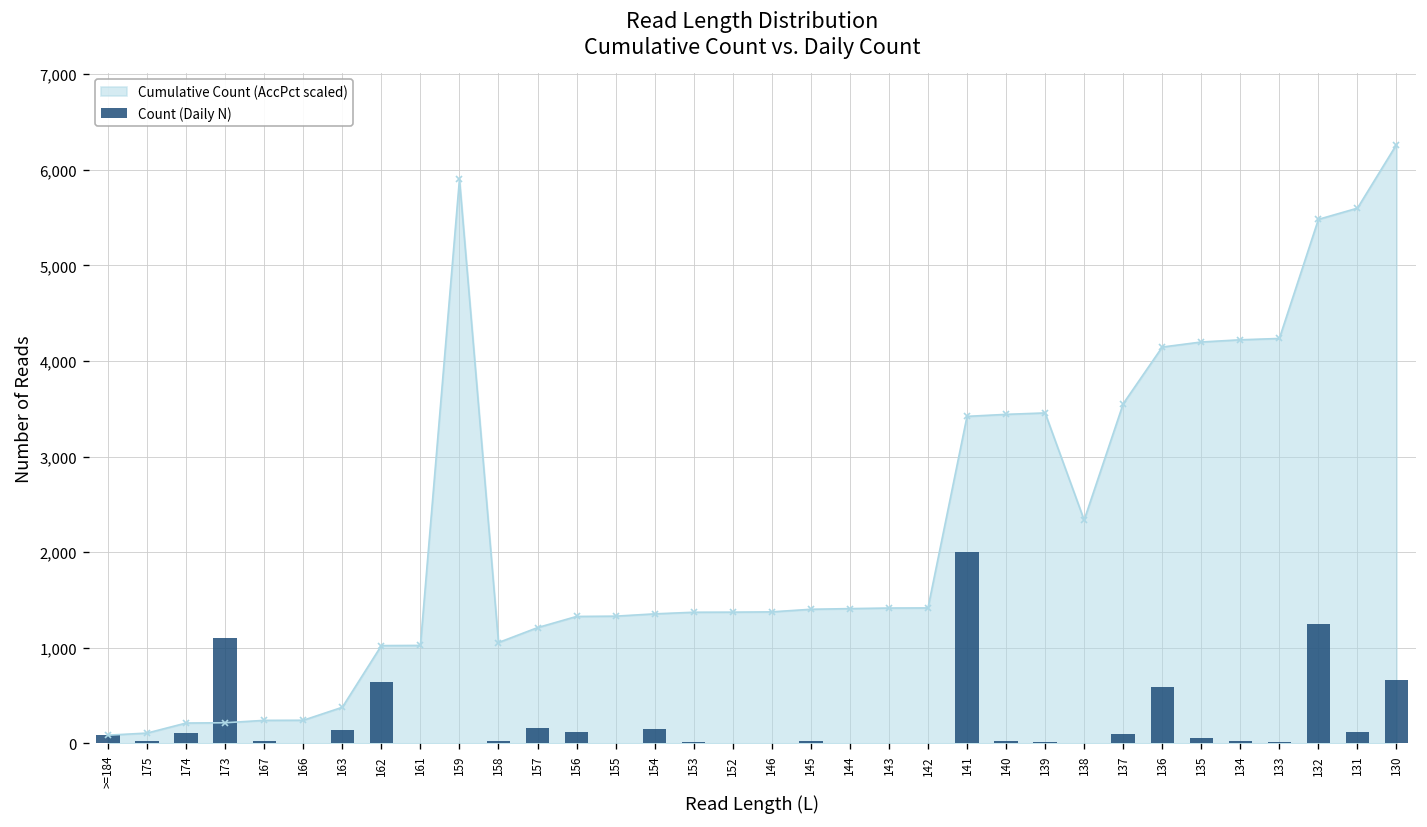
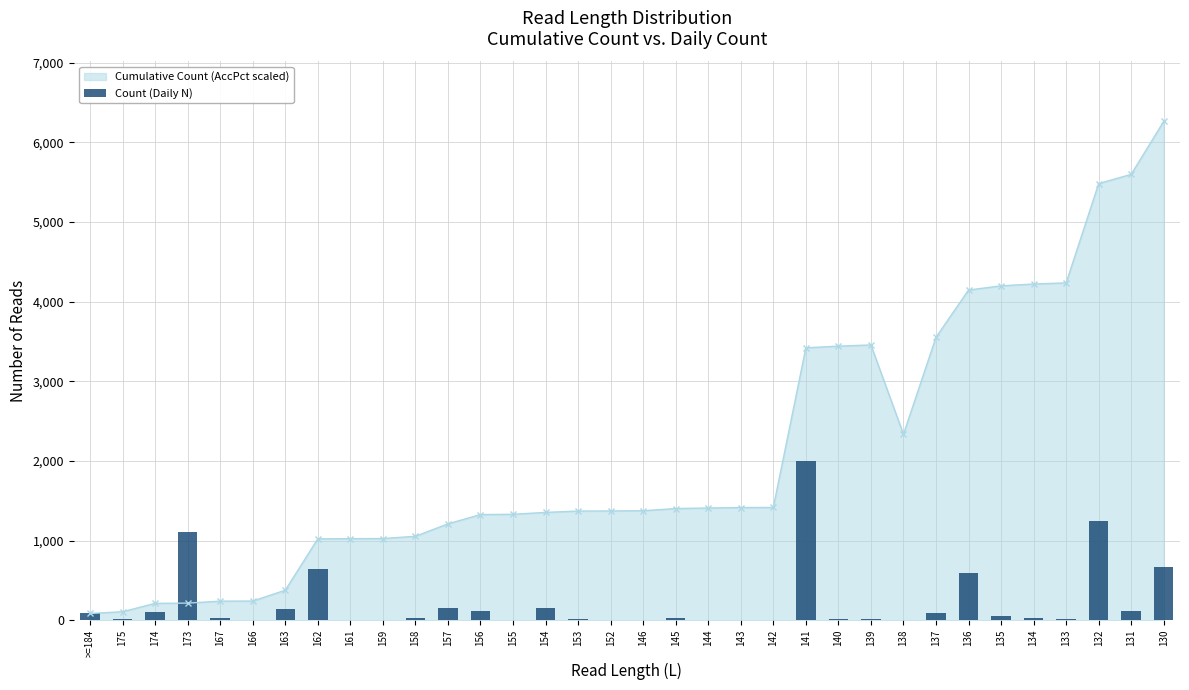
  {
    "Cumulative Count (AccPct scaled)": {
      ">=184": "100",
      "175": "100",
      "174": "200",
      "173": "200",
      "167": "200",
      "166": "200",
      "163": "400",
      "162": "1,000",
      "161": "1,000",
-     "159": "5,900",
+     "159": "1,000",
      "158": "1,100",
      "157": "1,200",
      "156": "1,300",
      "155": "1,300",
      "154": "1,400",
      "153": "1,400",
      "152": "1,400",
      "146": "1,400",
      "145": "1,400",
      "144": "1,400",
      "143": "1,400",
      "142": "1,400",
      "141": "3,400",
      "140": "3,400",
      "139": "3,500",
      "138": "2,300",
      "137": "3,600",
      "136": "4,100",
      "135": "4,200",
      "134": "4,200",
      "133": "4,200",
      "132": "5,500",
      "131": "5,600",
      "130": "6,300"
    },
    "Count (Daily N)": {
      ">=184": "100",
      "174": "100",
      "173": "1,100",
      "163": "100",
      "162": "600",
      "157": "200",
      "156": "100",
      "154": "200",
      "141": "2,000",
      "137": "100",
      "136": "600",
      "135": "100",
      "132": "1,200",
      "131": "100",
      "130": "700"
    }
  }
